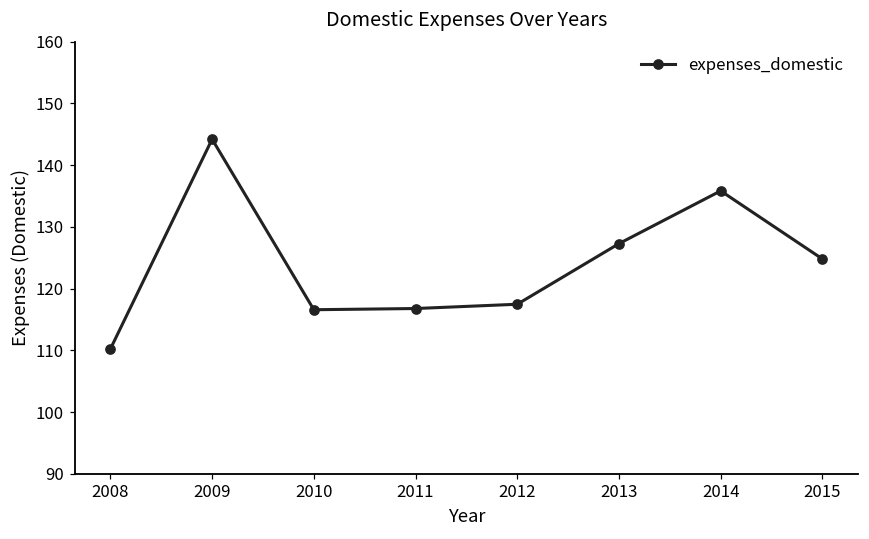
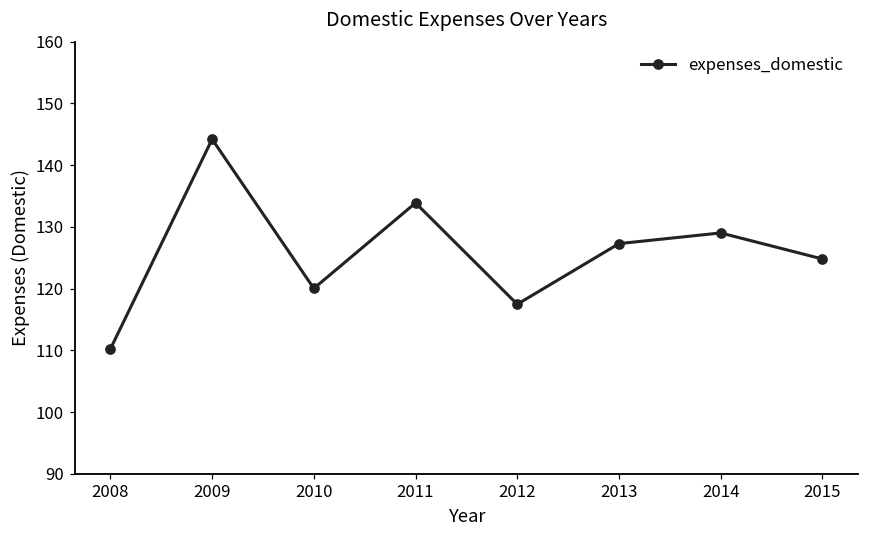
  {
    "2008": 110,
    "2009": 144,
-   "2010": 117,
-   "2011": 117,
+   "2010": 120,
+   "2011": 134,
    "2012": 117,
    "2013": 127,
-   "2014": 136,
+   "2014": 129,
    "2015": 125
  }
